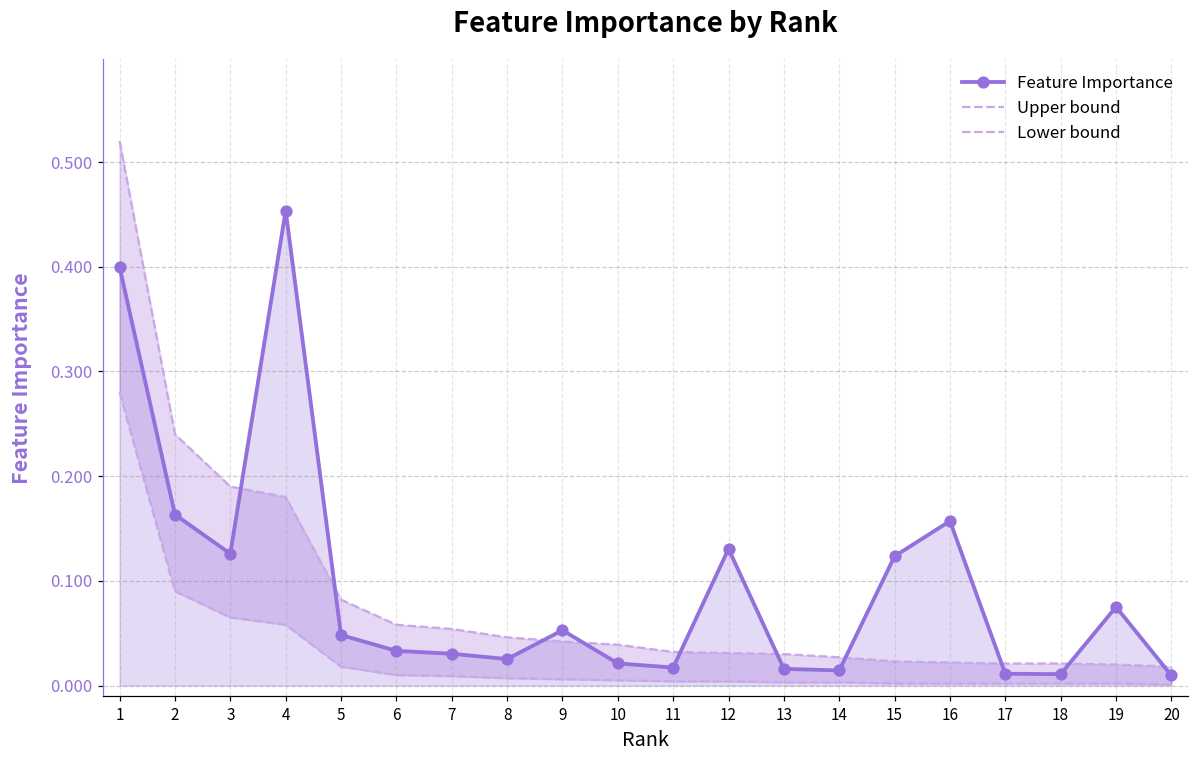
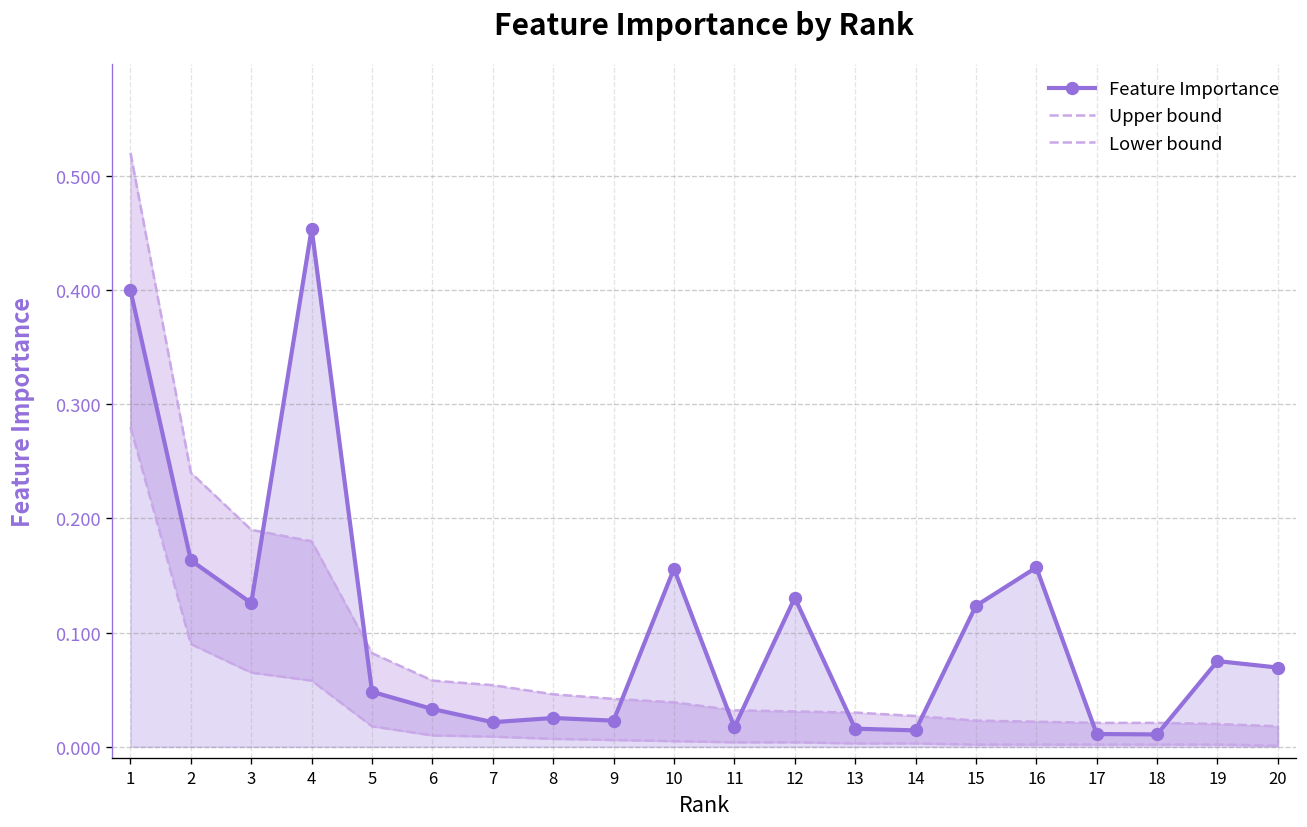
  {
    "Feature Importance": {
      "1": 0.40,
      "2": 0.16,
      "3": 0.13,
      "4": 0.45,
      "5": 0.05,
      "6": 0.03,
-     "7": 0.03,
+     "7": 0.02,
      "8": 0.03,
-     "9": 0.05,
-     "10": 0.02,
+     "9": 0.02,
+     "10": 0.16,
      "11": 0.02,
      "12": 0.13,
      "13": 0.02,
      "14": 0.01,
      "15": 0.12,
      "16": 0.16,
      "17": 0.01,
      "18": 0.01,
      "19": 0.08,
-     "20": 0.01
+     "20": 0.07
    }
  }
